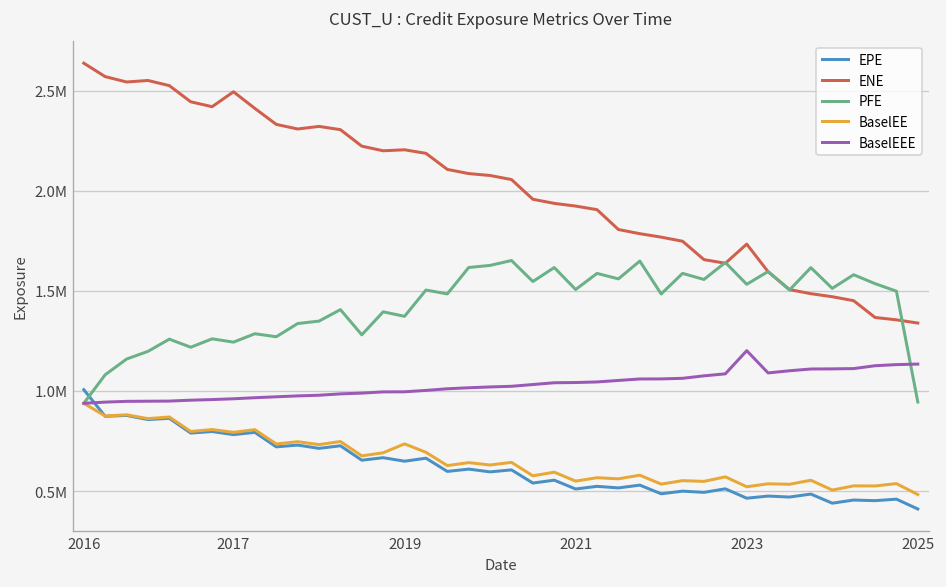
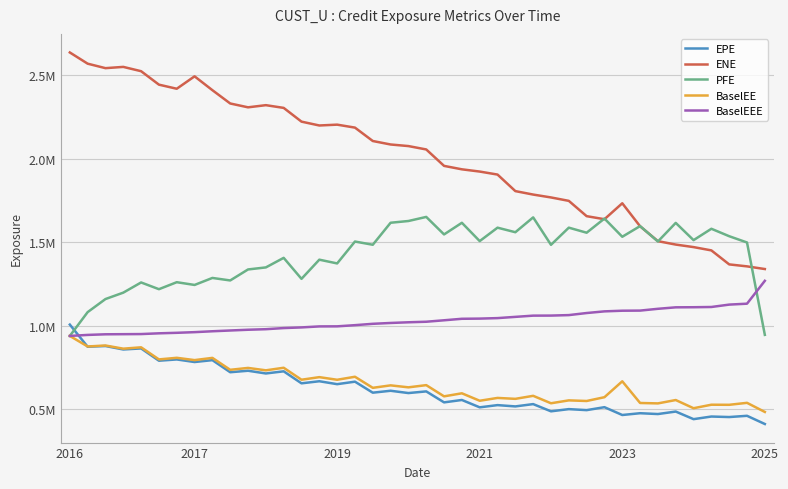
  {
    "EPE": {
      "2016": 1010000,
      "2019": 650000,
      "2021": 510000,
      "2023": 460000,
      "2025": 410000
    },
    "ENE": {
      "2016": 2640000,
      "2017": 2490000,
      "2019": 2210000,
      "2021": 1920000,
      "2023": 1730000,
      "2025": 1340000
    },
    "PFE": {
      "2017": 1240000,
      "2019": 1370000,
      "2021": 1510000,
      "2023": 1530000,
      "2025": 940000
    },
    "BaselEE": {
-     "2019": 740000,
+     "2019": 680000,
      "2021": 550000,
-     "2023": 520000,
+     "2023": 670000,
      "2025": 480000
    },
    "BaselEEE": {
      "2017": 960000,
      "2019": 1000000,
      "2021": 1040000,
-     "2023": 1200000,
-     "2025": 1130000
+     "2023": 1090000,
+     "2025": 1270000
    }
  }
